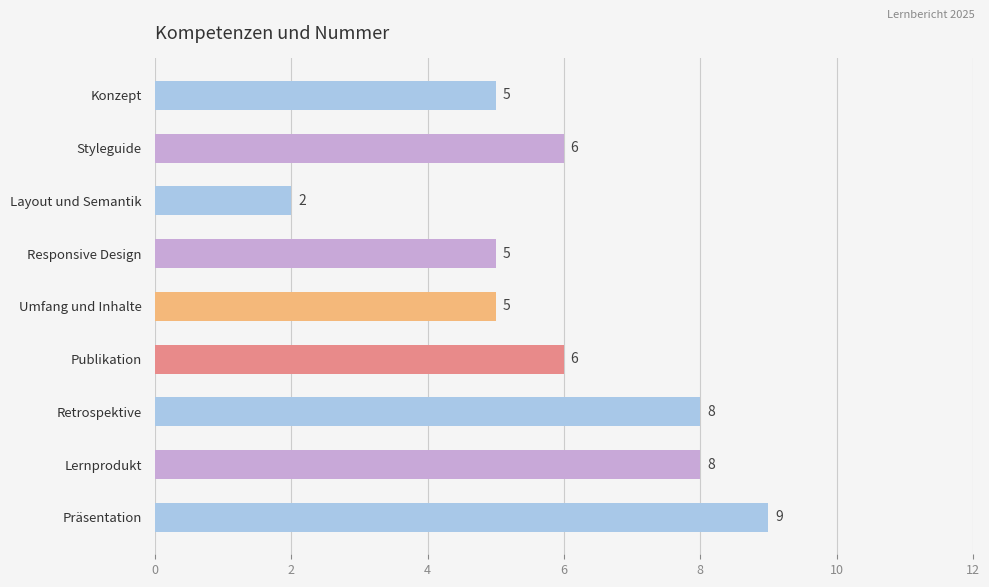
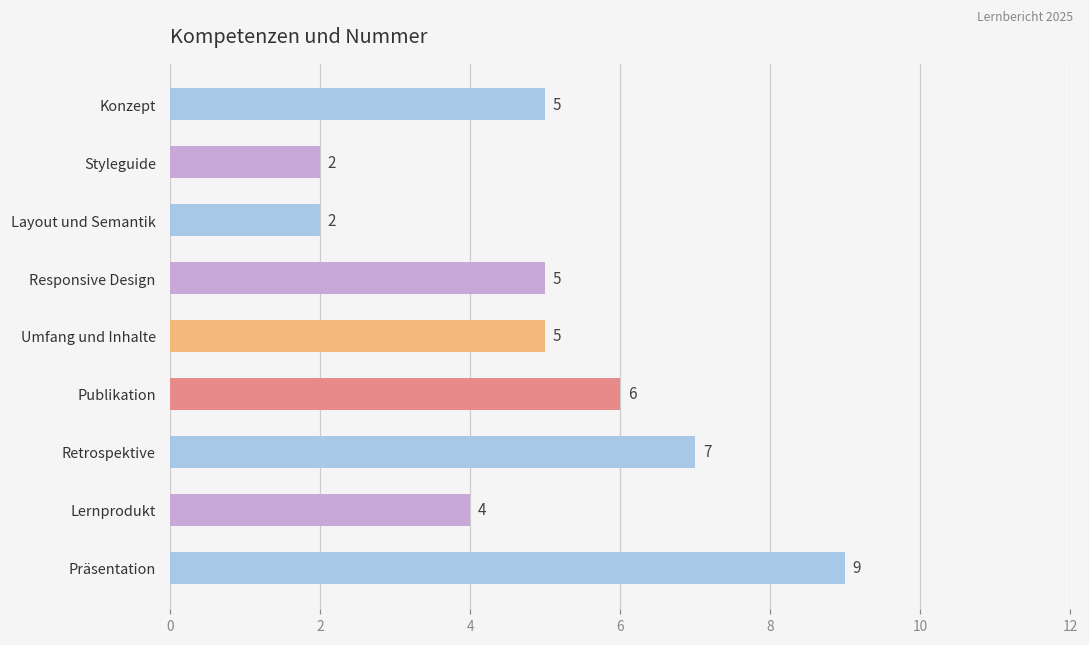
  {
    "Konzept": 5,
-   "Styleguide": 6,
+   "Styleguide": 2,
    "Layout und Semantik": 2,
    "Responsive Design": 5,
    "Umfang und Inhalte": 5,
    "Publikation": 6,
-   "Retrospektive": 8,
-   "Lernprodukt": 8,
+   "Retrospektive": 7,
+   "Lernprodukt": 4,
    "Präsentation": 9
  }
